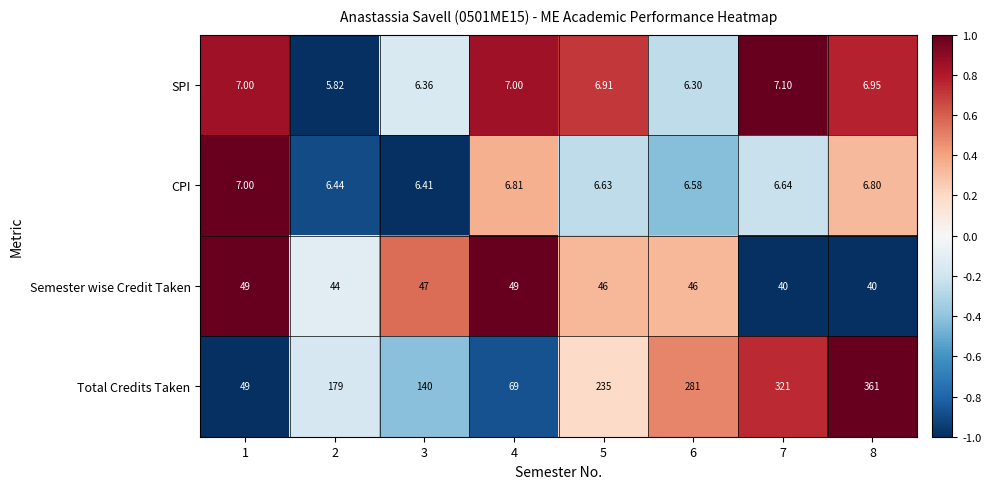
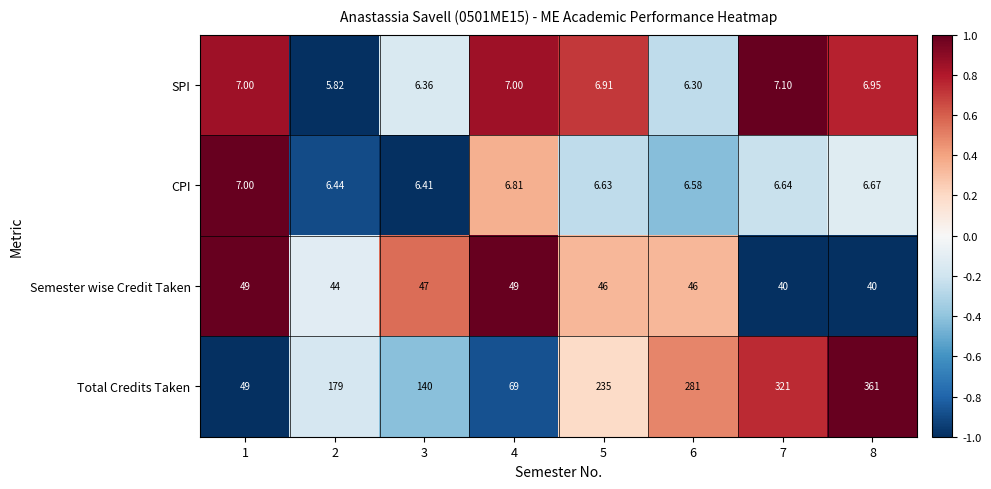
  {
    "SPI": {
      "1": 7.00,
      "2": 5.82,
      "3": 6.36,
      "4": 7.00,
      "5": 6.91,
      "6": 6.30,
      "7": 7.10,
      "8": 6.95
    },
    "CPI": {
      "1": 7.00,
      "2": 6.44,
      "3": 6.41,
      "4": 6.81,
      "5": 6.63,
      "6": 6.58,
      "7": 6.64,
-     "8": 6.80
+     "8": 6.67
    },
    "Semester wise Credit Taken": {
      "1": 49,
      "2": 44,
      "3": 47,
      "4": 49,
      "5": 46,
      "6": 46,
      "7": 40,
      "8": 40
    },
    "Total Credits Taken": {
      "1": 49,
      "2": 179,
      "3": 140,
      "4": 69,
      "5": 235,
      "6": 281,
      "7": 321,
      "8": 361
    }
  }
